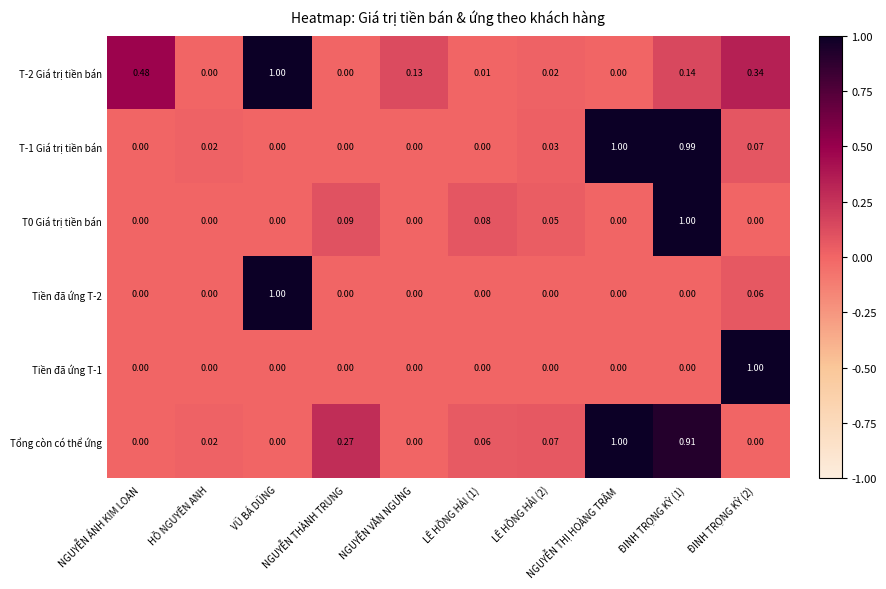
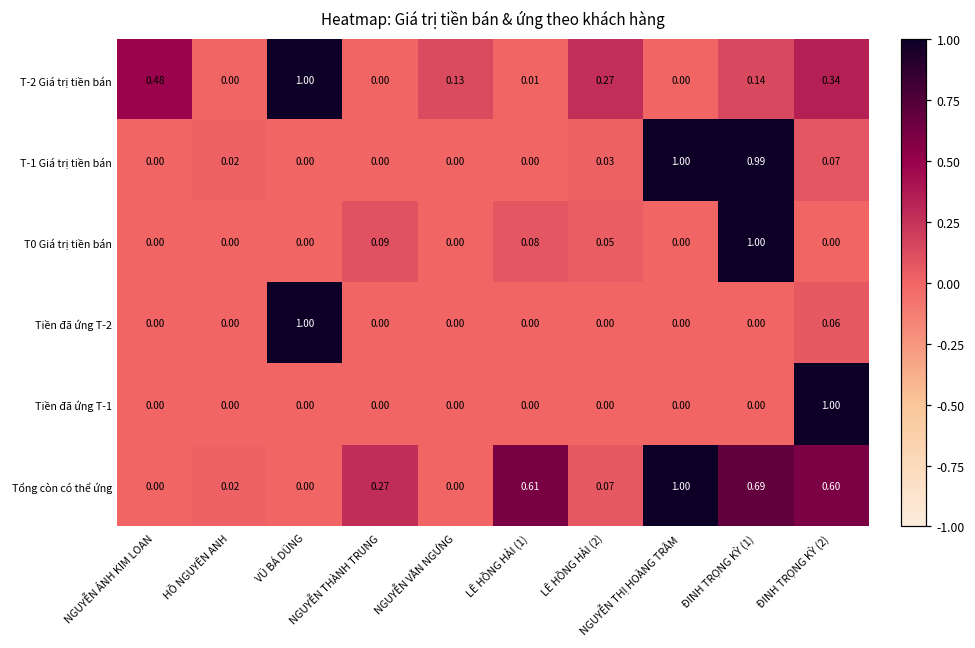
  {
    "T-2 Giá trị tiền bán": {
      "NGUYỄN ÁNH KIM LOAN": 0.48,
      "HỒ NGUYÊN ANH": 0.00,
      "VŨ BÁ DŨNG": 1.00,
      "NGUYỄN THÀNH TRUNG": 0.00,
      "NGUYỄN VĂN NGƯNG": 0.13,
      "LÊ HỒNG HẢI (1)": 0.01,
-     "LÊ HỒNG HẢI (2)": 0.02,
+     "LÊ HỒNG HẢI (2)": 0.27,
      "NGUYỄN THỊ HOÀNG TRÂM": 0.00,
      "ĐINH TRỌNG KỲ (1)": 0.14,
      "ĐINH TRỌNG KỲ (2)": 0.34
    },
    "T-1 Giá trị tiền bán": {
      "NGUYỄN ÁNH KIM LOAN": 0.00,
      "HỒ NGUYÊN ANH": 0.02,
      "VŨ BÁ DŨNG": 0.00,
      "NGUYỄN THÀNH TRUNG": 0.00,
      "NGUYỄN VĂN NGƯNG": 0.00,
      "LÊ HỒNG HẢI (1)": 0.00,
      "LÊ HỒNG HẢI (2)": 0.03,
      "NGUYỄN THỊ HOÀNG TRÂM": 1.00,
      "ĐINH TRỌNG KỲ (1)": 0.99,
      "ĐINH TRỌNG KỲ (2)": 0.07
    },
    "T0 Giá trị tiền bán": {
      "NGUYỄN ÁNH KIM LOAN": 0.00,
      "HỒ NGUYÊN ANH": 0.00,
      "VŨ BÁ DŨNG": 0.00,
      "NGUYỄN THÀNH TRUNG": 0.09,
      "NGUYỄN VĂN NGƯNG": 0.00,
      "LÊ HỒNG HẢI (1)": 0.08,
      "LÊ HỒNG HẢI (2)": 0.05,
      "NGUYỄN THỊ HOÀNG TRÂM": 0.00,
      "ĐINH TRỌNG KỲ (1)": 1.00,
      "ĐINH TRỌNG KỲ (2)": 0.00
    },
    "Tiền đã ứng T-2": {
      "NGUYỄN ÁNH KIM LOAN": 0.00,
      "HỒ NGUYÊN ANH": 0.00,
      "VŨ BÁ DŨNG": 1.00,
      "NGUYỄN THÀNH TRUNG": 0.00,
      "NGUYỄN VĂN NGƯNG": 0.00,
      "LÊ HỒNG HẢI (1)": 0.00,
      "LÊ HỒNG HẢI (2)": 0.00,
      "NGUYỄN THỊ HOÀNG TRÂM": 0.00,
      "ĐINH TRỌNG KỲ (1)": 0.00,
      "ĐINH TRỌNG KỲ (2)": 0.06
    },
    "Tiền đã ứng T-1": {
      "NGUYỄN ÁNH KIM LOAN": 0.00,
      "HỒ NGUYÊN ANH": 0.00,
      "VŨ BÁ DŨNG": 0.00,
      "NGUYỄN THÀNH TRUNG": 0.00,
      "NGUYỄN VĂN NGƯNG": 0.00,
      "LÊ HỒNG HẢI (1)": 0.00,
      "LÊ HỒNG HẢI (2)": 0.00,
      "NGUYỄN THỊ HOÀNG TRÂM": 0.00,
      "ĐINH TRỌNG KỲ (1)": 0.00,
      "ĐINH TRỌNG KỲ (2)": 1.00
    },
    "Tổng còn có thể ứng": {
      "NGUYỄN ÁNH KIM LOAN": 0.00,
      "HỒ NGUYÊN ANH": 0.02,
      "VŨ BÁ DŨNG": 0.00,
      "NGUYỄN THÀNH TRUNG": 0.27,
      "NGUYỄN VĂN NGƯNG": 0.00,
-     "LÊ HỒNG HẢI (1)": 0.06,
+     "LÊ HỒNG HẢI (1)": 0.61,
      "LÊ HỒNG HẢI (2)": 0.07,
      "NGUYỄN THỊ HOÀNG TRÂM": 1.00,
-     "ĐINH TRỌNG KỲ (1)": 0.91,
-     "ĐINH TRỌNG KỲ (2)": 0.00
+     "ĐINH TRỌNG KỲ (1)": 0.69,
+     "ĐINH TRỌNG KỲ (2)": 0.60
    }
  }
